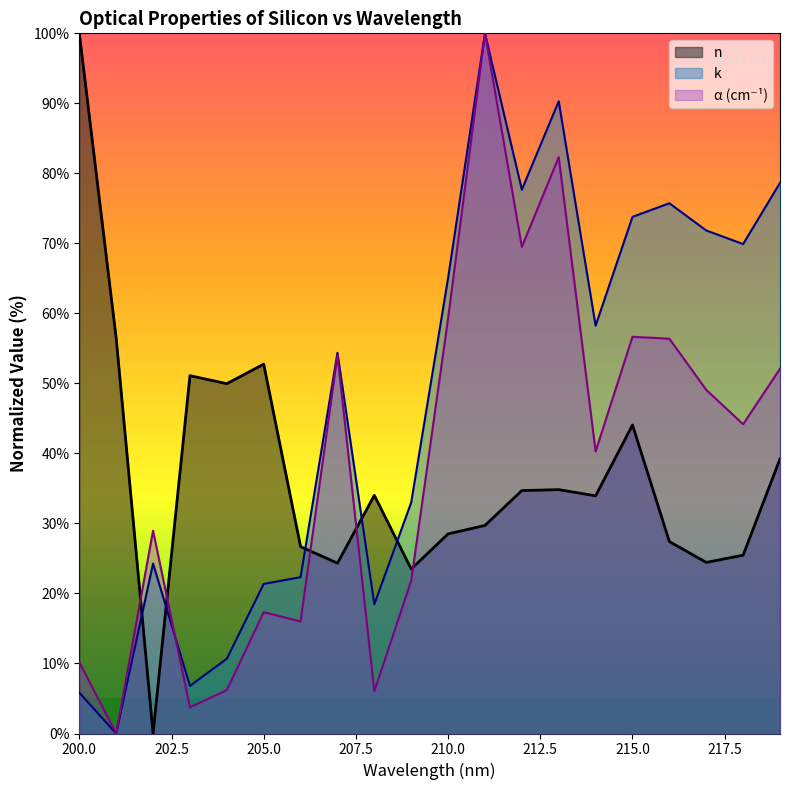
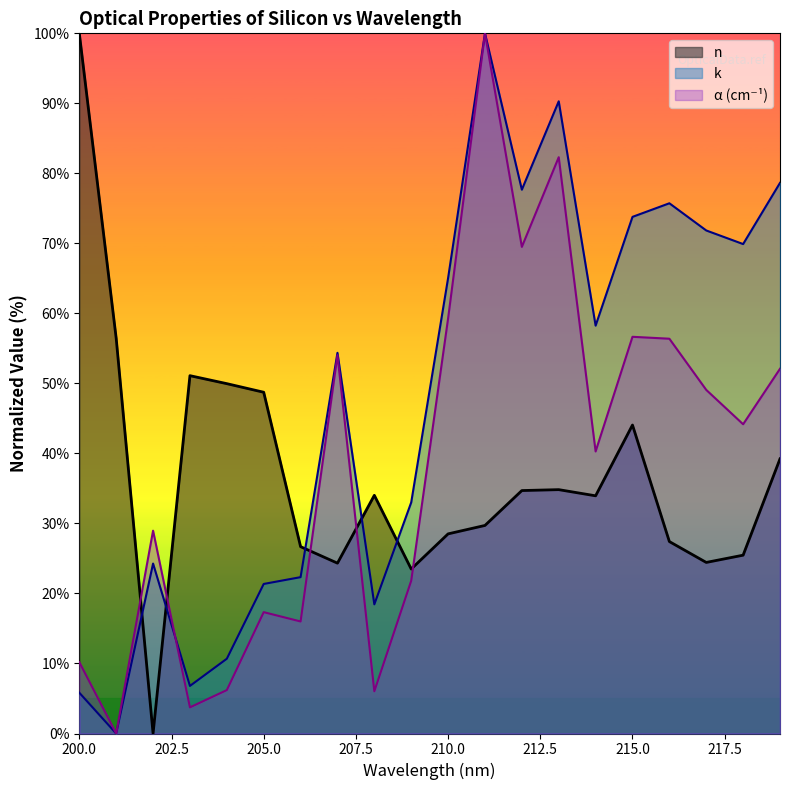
  {
    "n": {
      "200.0": "100%",
-     "205.0": "53%",
+     "205.0": "49%",
      "210.0": "29%",
      "215.0": "44%"
    },
    "k": {
      "200.0": "6%",
      "205.0": "21%",
      "210.0": "65%",
      "215.0": "74%"
    },
    "α (cm⁻¹)": {
      "200.0": "10%",
      "205.0": "17%",
      "210.0": "59%",
      "215.0": "57%"
    }
  }
